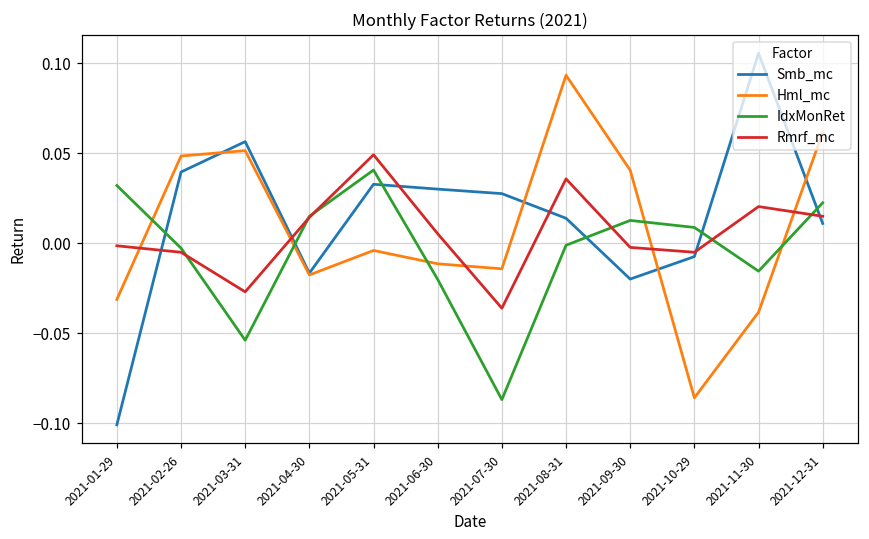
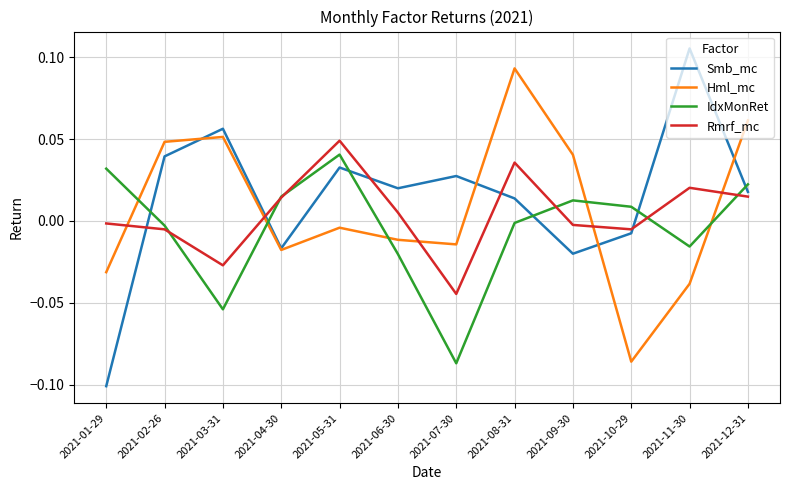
  {
    "Smb_mc": {
      "2021-01-29": -0.101,
      "2021-02-26": 0.040,
      "2021-03-31": 0.056,
      "2021-05-31": 0.033,
-     "2021-06-30": 0.03,
+     "2021-06-30": 0.02,
      "2021-07-30": 0.028,
      "2021-08-31": 0.014,
      "2021-09-30": -0.020,
      "2021-10-29": -0.008,
-     "2021-12-31": 0.011
+     "2021-12-31": 0.018
    },
    "Hml_mc": {
      "2021-01-29": -0.031,
      "2021-02-26": 0.048,
      "2021-03-31": 0.051,
      "2021-05-31": -0.004,
      "2021-06-30": -0.012,
      "2021-07-30": -0.014,
      "2021-08-31": 0.093,
      "2021-09-30": 0.041,
      "2021-10-29": -0.086,
      "2021-11-30": -0.038
    },
    "IdxMonRet": {
      "2021-01-29": 0.032,
      "2021-02-26": -0.003,
      "2021-03-31": -0.054,
      "2021-05-31": 0.041,
      "2021-06-30": -0.020,
      "2021-07-30": -0.087,
      "2021-08-31": -0.001,
      "2021-09-30": 0.013,
      "2021-10-29": 0.009,
      "2021-11-30": -0.016,
      "2021-12-31": 0.022
    },
    "Rmrf_mc": {
      "2021-01-29": -0.002,
      "2021-02-26": -0.005,
      "2021-03-31": -0.027,
      "2021-05-31": 0.049,
      "2021-06-30": 0.005,
-     "2021-07-30": -0.036,
+     "2021-07-30": -0.045,
      "2021-08-31": 0.036,
      "2021-09-30": -0.002,
      "2021-10-29": -0.005,
      "2021-11-30": 0.020,
      "2021-12-31": 0.015
    }
  }
